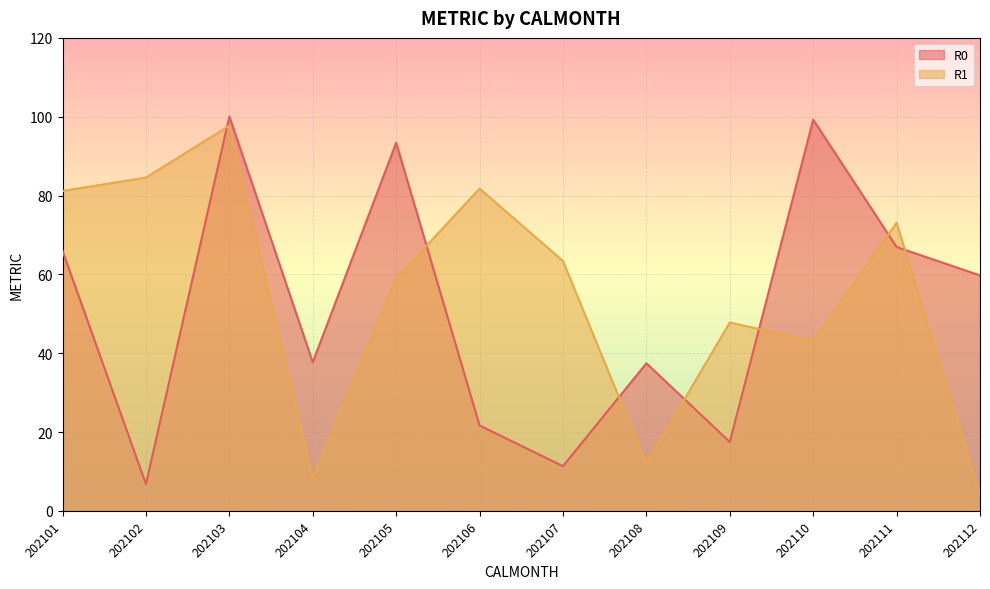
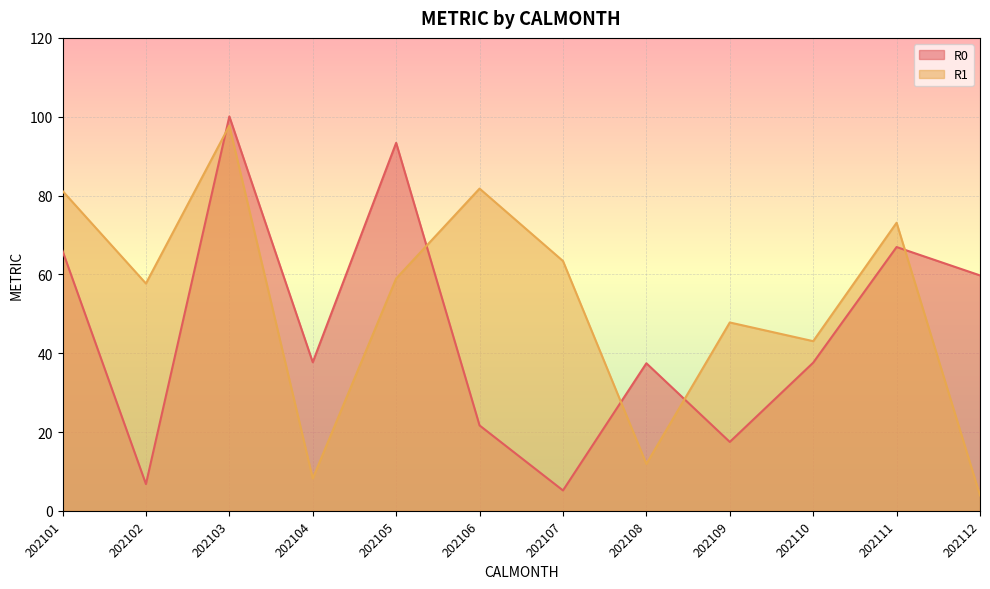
  {
    "R0": {
      "202101": 66,
      "202102": 7,
      "202103": 100,
      "202104": 38,
      "202105": 93,
      "202106": 22,
-     "202107": 11,
+     "202107": 5,
      "202108": 37,
      "202109": 17,
-     "202110": 99,
+     "202110": 38,
      "202111": 67,
      "202112": 60
    },
    "R1": {
      "202101": 81,
-     "202102": 85,
+     "202102": 58,
      "202103": 98,
      "202104": 8,
      "202105": 59,
      "202106": 82,
      "202107": 63,
      "202108": 12,
      "202109": 48,
      "202110": 43,
      "202111": 73,
      "202112": 4
    }
  }
